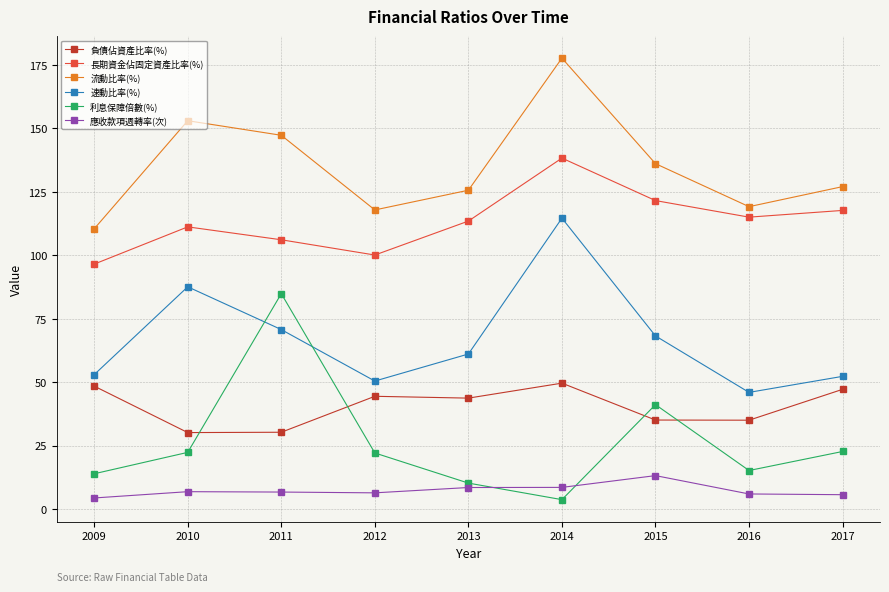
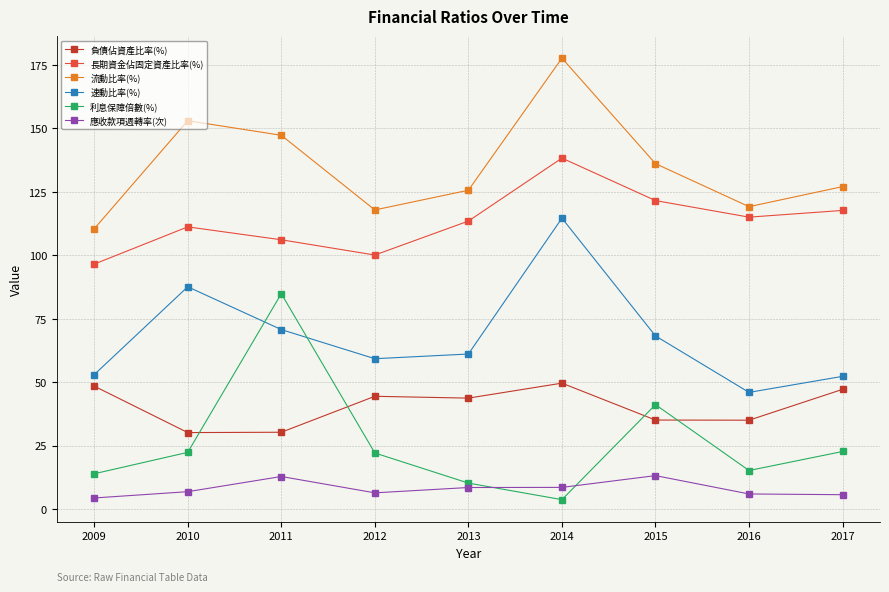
  {
    "速動比率(%)": {
      "2009": 53,
      "2010": 88,
      "2011": 71,
-     "2012": 50,
+     "2012": 59,
      "2013": 61,
      "2014": 115,
      "2015": 68,
      "2016": 46,
      "2017": 52
    },
    "利息保障倍數(%)": {
      "2009": 14,
      "2010": 22,
      "2011": 85,
      "2012": 22,
      "2013": 10,
      "2014": 4,
      "2015": 41,
      "2016": 15,
      "2017": 23
    },
    "應收款項週轉率(次)": {
      "2009": 4,
      "2010": 7,
-     "2011": 7,
+     "2011": 13,
      "2012": 6,
      "2013": 8,
      "2014": 9,
      "2015": 13,
      "2016": 6,
      "2017": 6
    }
  }
